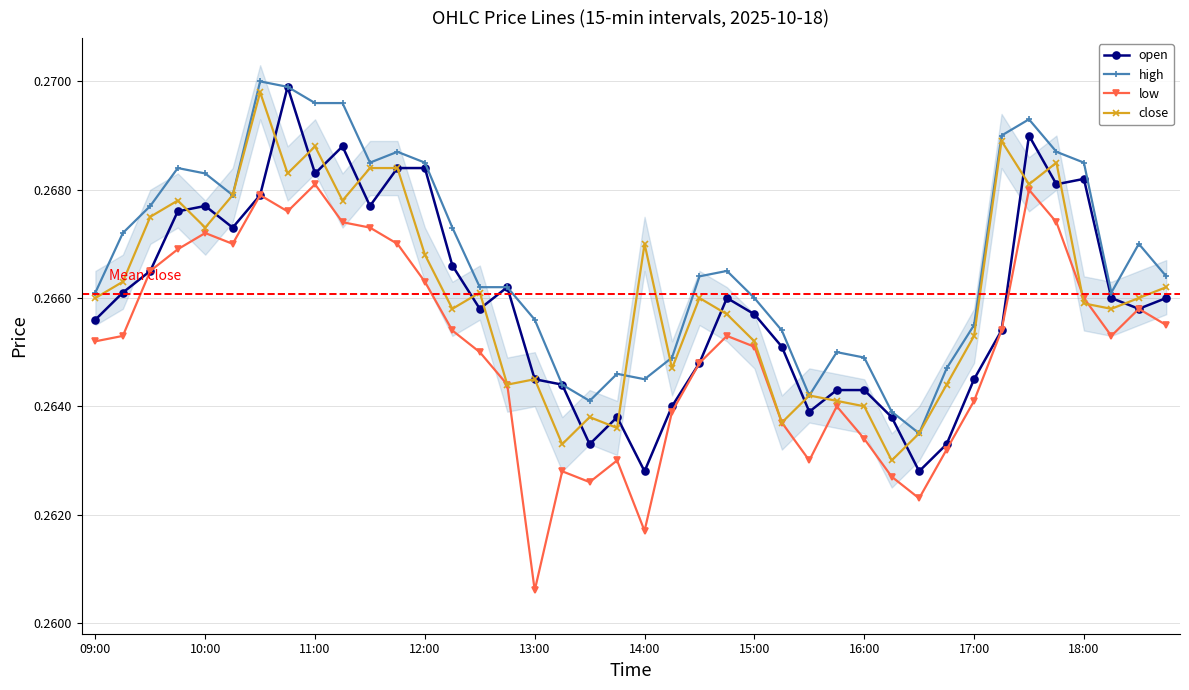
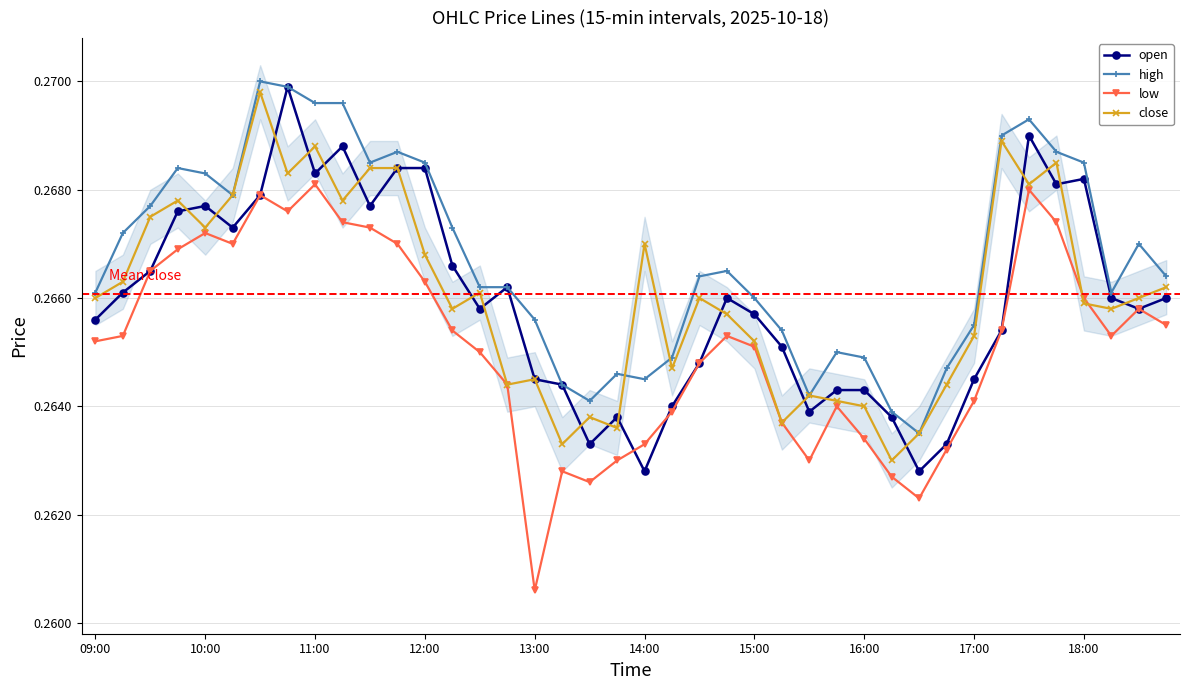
  {
    "open": {
      "09:00": 0.2656,
      "10:00": 0.2677,
      "11:00": 0.2683,
      "12:00": 0.2684,
      "14:00": 0.2628,
      "16:00": 0.2643,
      "17:00": 0.2645,
      "18:00": 0.2682
    },
    "low": {
      "09:00": 0.2652,
      "10:00": 0.2672,
      "11:00": 0.2681,
      "12:00": 0.2663,
      "13:00": 0.2606,
-     "14:00": 0.2617,
+     "14:00": 0.2633,
      "15:00": 0.2651,
      "16:00": 0.2634,
      "17:00": 0.2641,
      "18:00": 0.2660
    },
    "close": {
      "09:00": 0.2660,
      "10:00": 0.2673,
      "11:00": 0.2688,
      "12:00": 0.2668,
      "14:00": 0.2670,
      "15:00": 0.2652,
      "16:00": 0.2640,
      "17:00": 0.2653,
      "18:00": 0.2659
    }
  }
